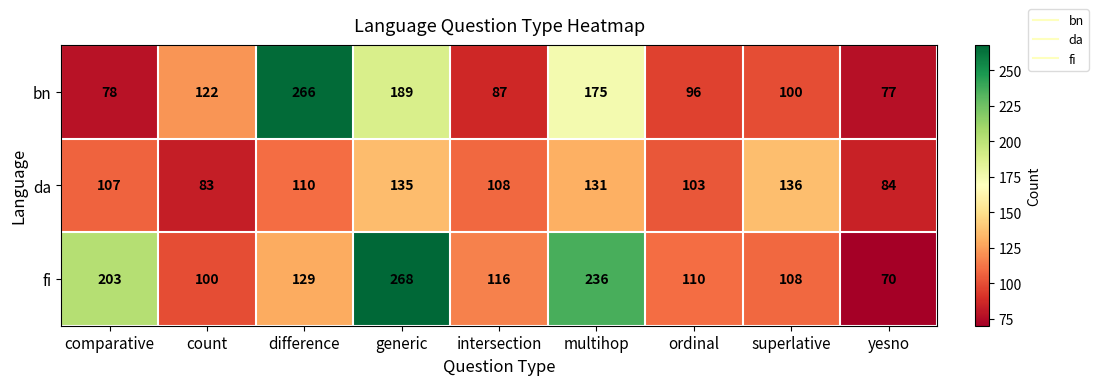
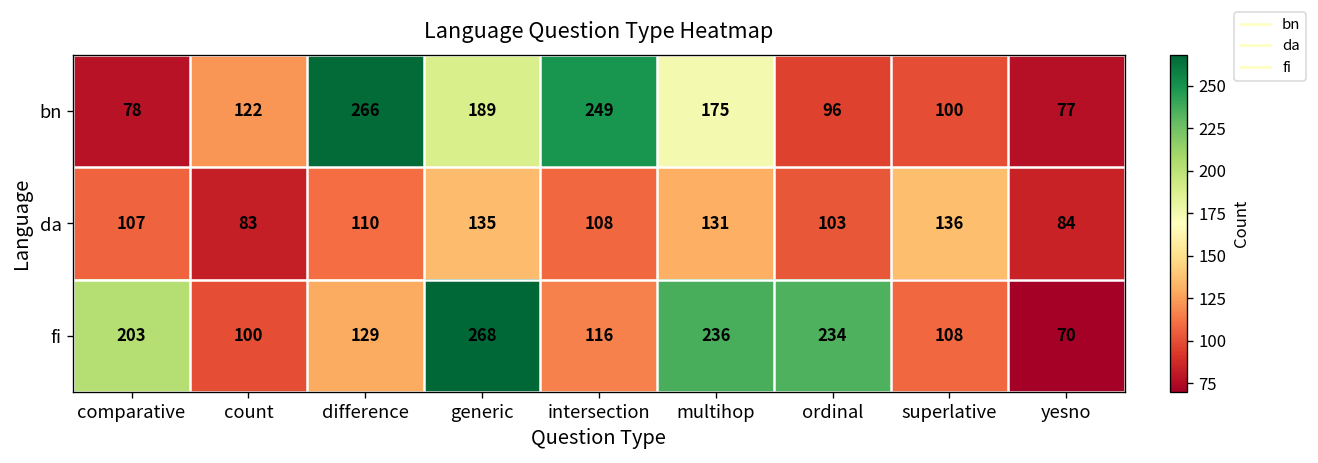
  {
    "bn": {
      "comparative": 78,
      "count": 122,
      "difference": 266,
      "generic": 189,
-     "intersection": 87,
+     "intersection": 249,
      "multihop": 175,
      "ordinal": 96,
      "superlative": 100,
      "yesno": 77
    },
    "da": {
      "comparative": 107,
      "count": 83,
      "difference": 110,
      "generic": 135,
      "intersection": 108,
      "multihop": 131,
      "ordinal": 103,
      "superlative": 136,
      "yesno": 84
    },
    "fi": {
      "comparative": 203,
      "count": 100,
      "difference": 129,
      "generic": 268,
      "intersection": 116,
      "multihop": 236,
-     "ordinal": 110,
+     "ordinal": 234,
      "superlative": 108,
      "yesno": 70
    }
  }
